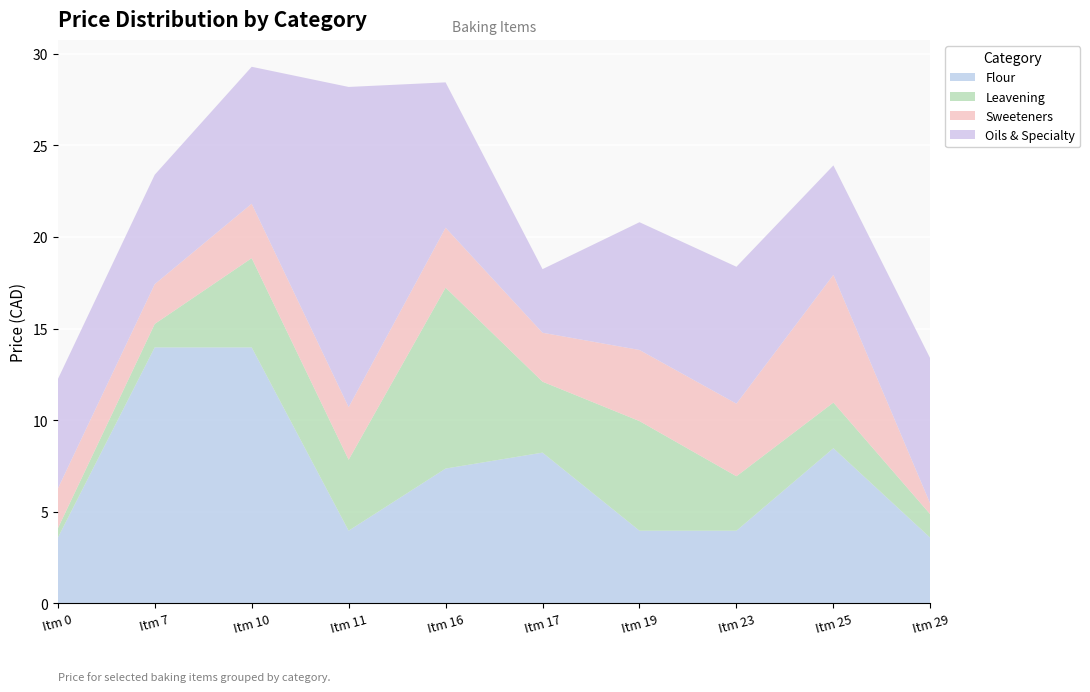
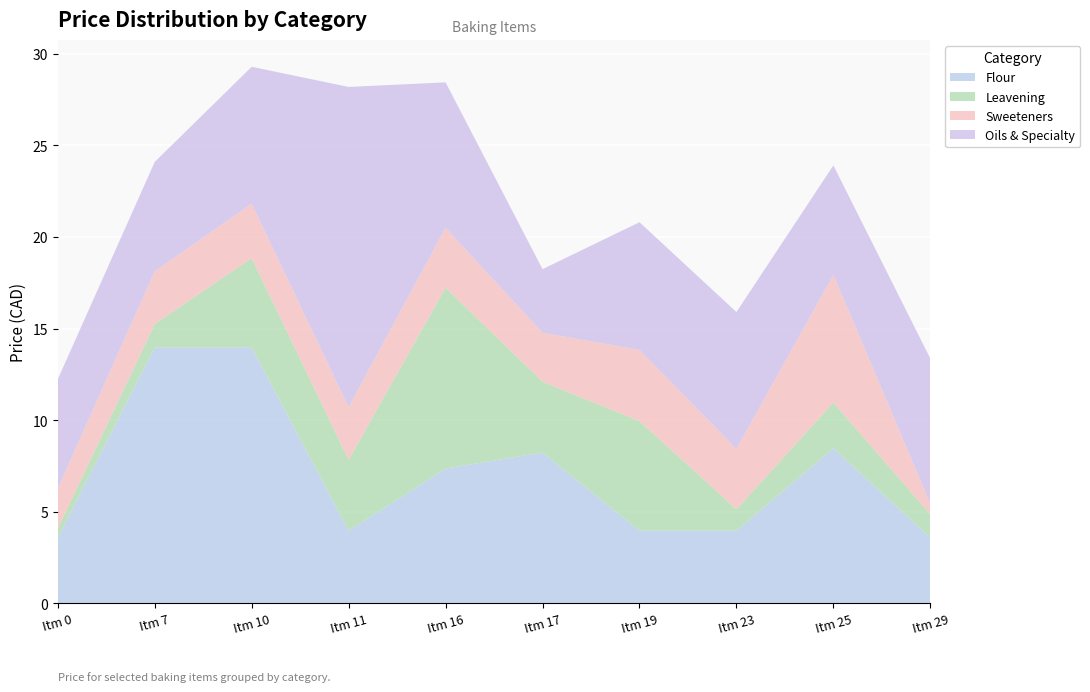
  {
    "Leavening": {
      "Itm 0": 0.5,
      "Itm 7": 1.3,
      "Itm 10": 4.9,
      "Itm 11": 3.9,
      "Itm 16": 9.9,
      "Itm 17": 3.9,
      "Itm 19": 6.0,
-     "Itm 23": 3.0,
+     "Itm 23": 1.2,
      "Itm 25": 2.5,
      "Itm 29": 1.3
    },
    "Sweeteners": {
      "Itm 0": 2.2,
-     "Itm 7": 2.2,
+     "Itm 7": 2.9,
      "Itm 10": 3.0,
      "Itm 11": 2.9,
      "Itm 16": 3.3,
      "Itm 17": 2.7,
      "Itm 19": 3.9,
-     "Itm 23": 4.0,
+     "Itm 23": 3.3,
      "Itm 25": 7.0,
      "Itm 29": 0.6
    }
  }
